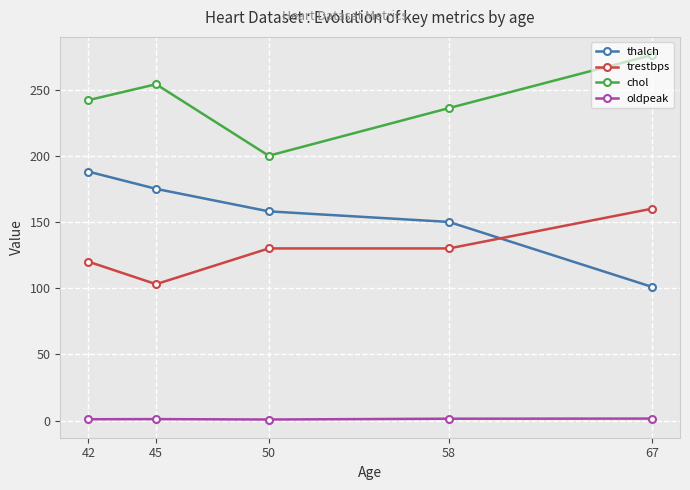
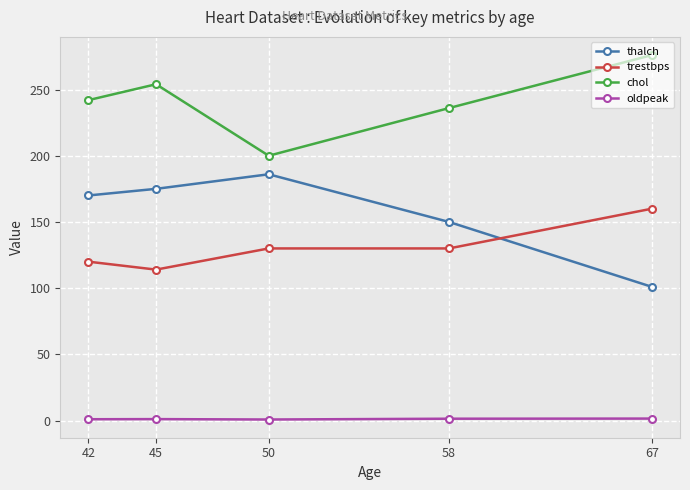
  {
    "thalch": {
-     "42": 188,
+     "42": 170,
      "45": 175,
-     "50": 158,
+     "50": 186,
      "58": 150,
      "67": 101
    },
    "trestbps": {
      "42": 120,
-     "45": 103,
+     "45": 114,
      "50": 130,
      "58": 130,
      "67": 160
    },
    "chol": {
      "42": 242,
      "45": 254,
      "50": 200,
      "58": 236
    },
    "oldpeak": {
      "42": 1,
      "45": 1,
      "50": 1,
      "58": 1,
      "67": 2
    }
  }
